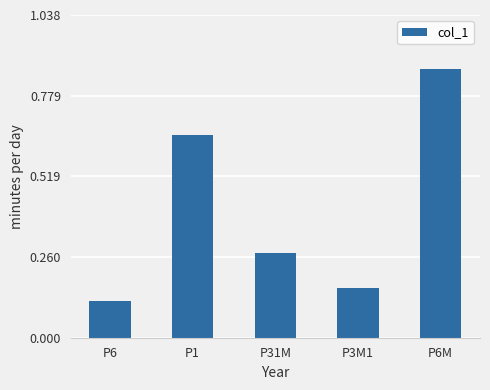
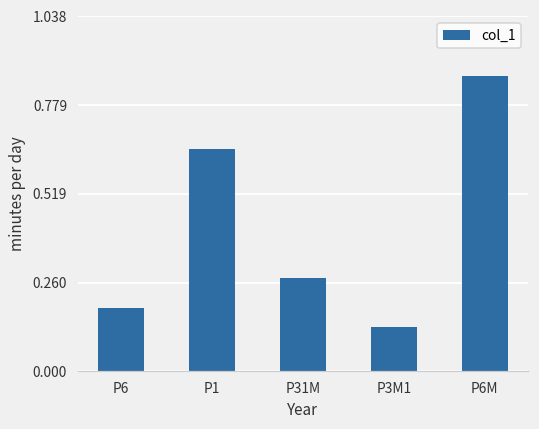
  {
-   "P6": 0.12,
+   "P6": 0.19,
    "P1": 0.65,
    "P31M": 0.27,
-   "P3M1": 0.16,
+   "P3M1": 0.13,
    "P6M": 0.87
  }
